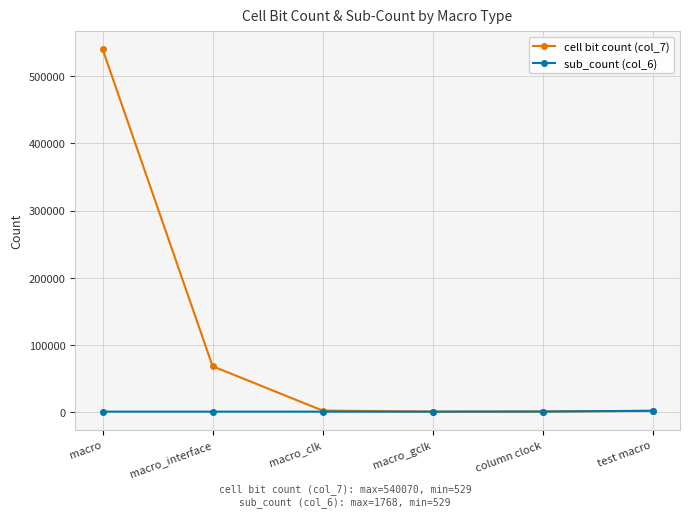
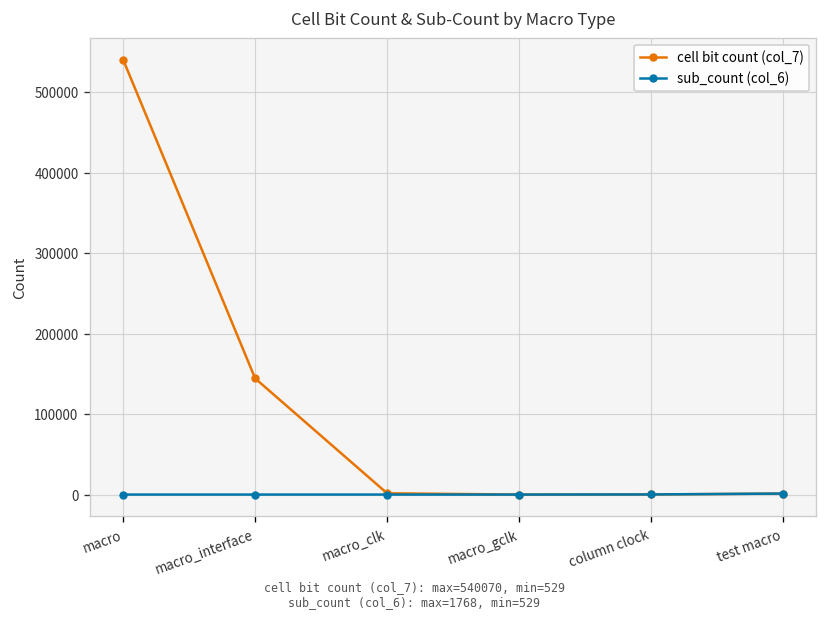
  {
    "cell bit count (col_7)": {
      "macro": 540000,
-     "macro_interface": 70000
+     "macro_interface": 140000
    },
    "sub_count (col_6)": {
      "macro": 0,
      "macro_interface": 0
    }
  }
